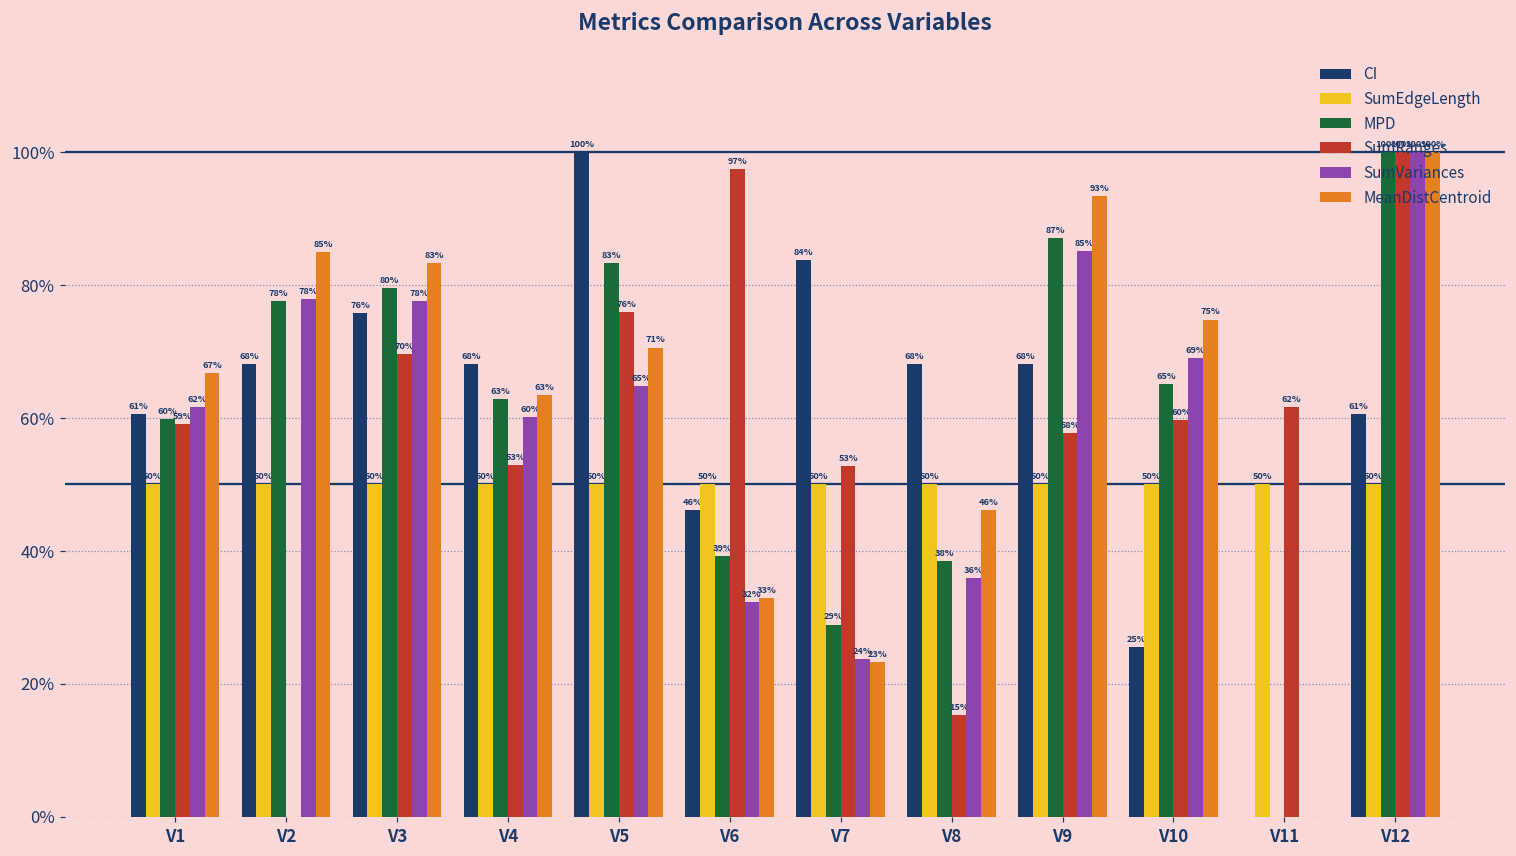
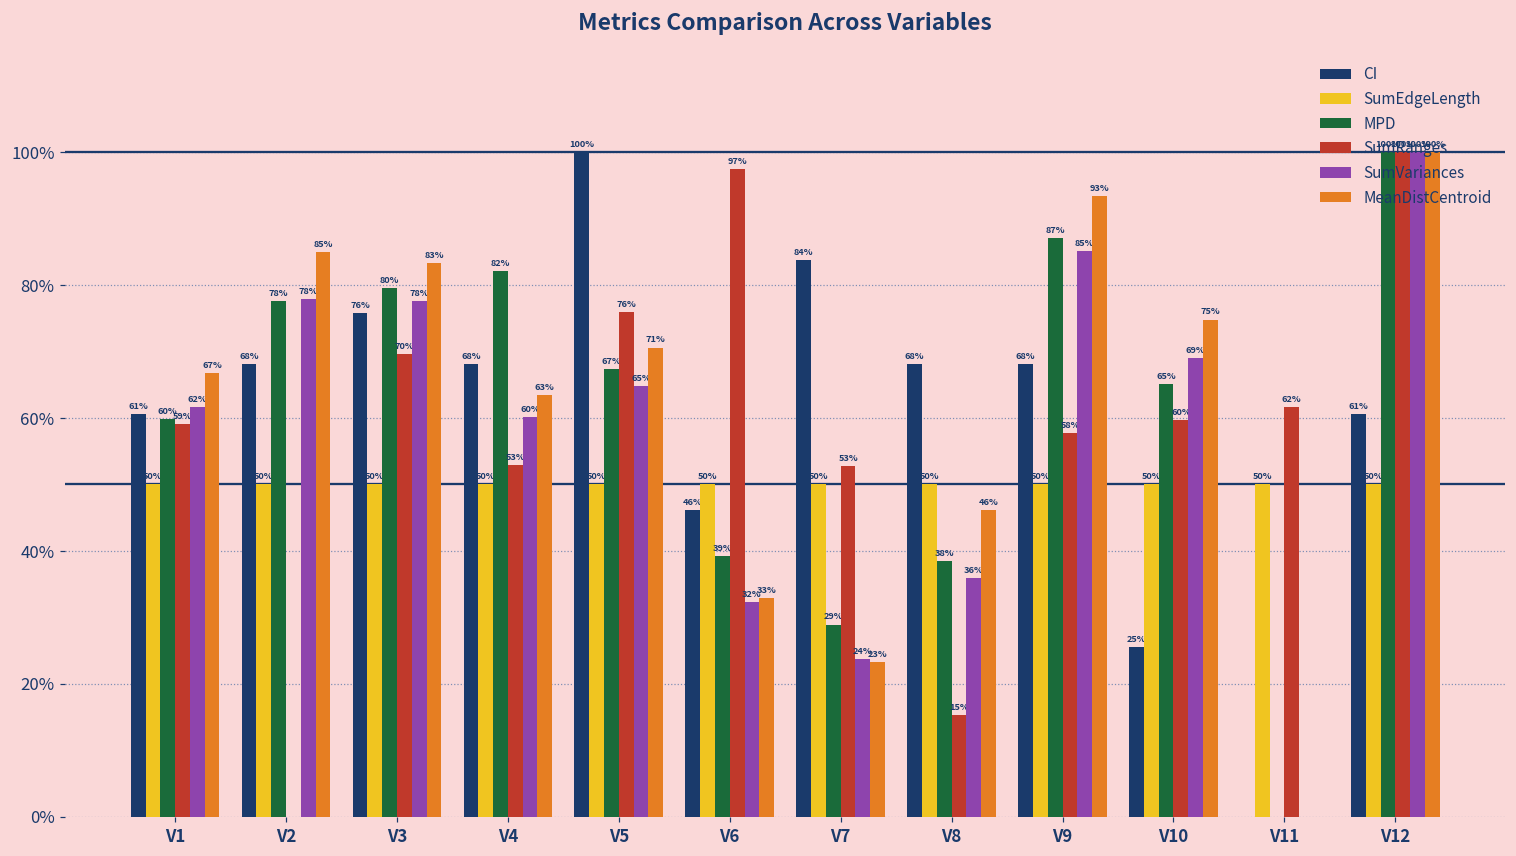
  {
    "CI": {
      "V1": "61%",
      "V2": "68%",
      "V3": "76%",
      "V4": "68%",
      "V5": "100%",
      "V6": "46%",
      "V7": "84%",
      "V8": "68%",
      "V9": "68%",
      "V10": "25%",
      "V12": "61%"
    },
    "SumEdgeLength": {
      "V1": "50%",
      "V2": "50%",
      "V3": "50%",
      "V4": "50%",
      "V5": "50%",
      "V6": "50%",
      "V7": "50%",
      "V8": "50%",
      "V9": "50%",
      "V10": "50%",
      "V11": "50%",
      "V12": "50%"
    },
    "MPD": {
      "V1": "60%",
      "V2": "78%",
      "V3": "80%",
-     "V4": "63%",
-     "V5": "83%",
+     "V4": "82%",
+     "V5": "67%",
      "V6": "39%",
      "V7": "29%",
      "V8": "38%",
      "V9": "87%",
      "V10": "65%"
    },
    "SumRanges": {
      "V1": "59%",
      "V3": "70%",
      "V4": "53%",
      "V5": "76%",
      "V6": "97%",
      "V7": "53%",
      "V8": "15%",
      "V9": "58%",
      "V10": "60%",
      "V11": "62%"
    },
    "SumVariances": {
      "V1": "62%",
      "V2": "78%",
      "V3": "78%",
      "V4": "60%",
      "V5": "65%",
      "V6": "32%",
      "V8": "36%",
      "V9": "85%",
      "V10": "69%"
    },
    "MeanDistCentroid": {
      "V1": "67%",
      "V2": "85%",
      "V3": "83%",
      "V4": "63%",
      "V5": "71%",
      "V6": "33%",
      "V8": "46%",
      "V9": "93%",
      "V10": "75%"
    }
  }
